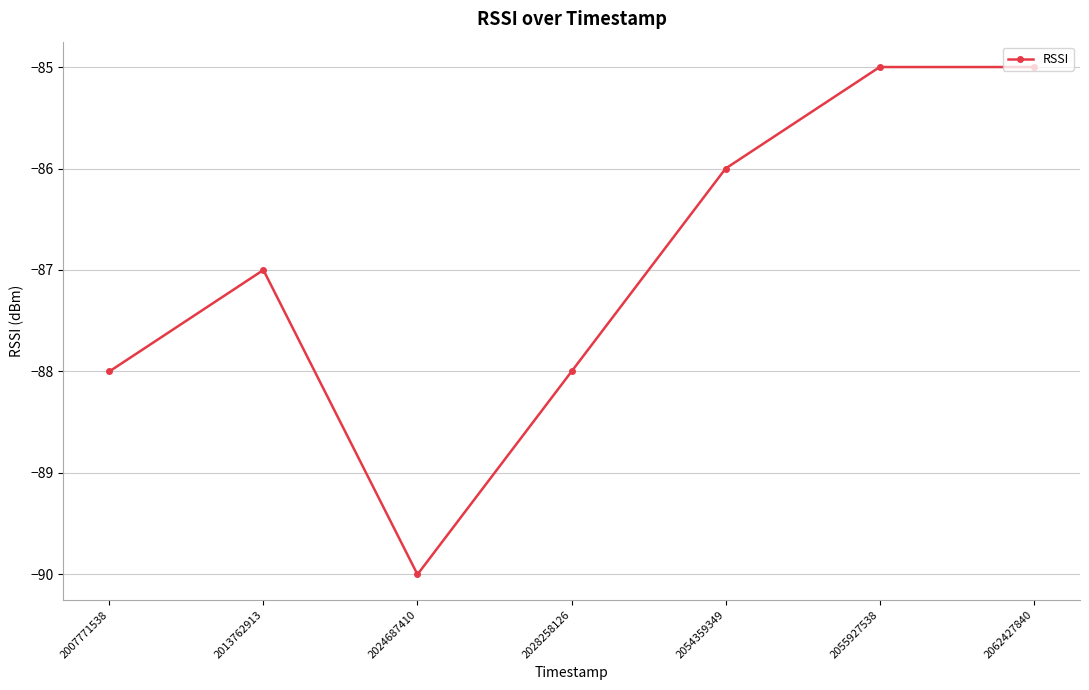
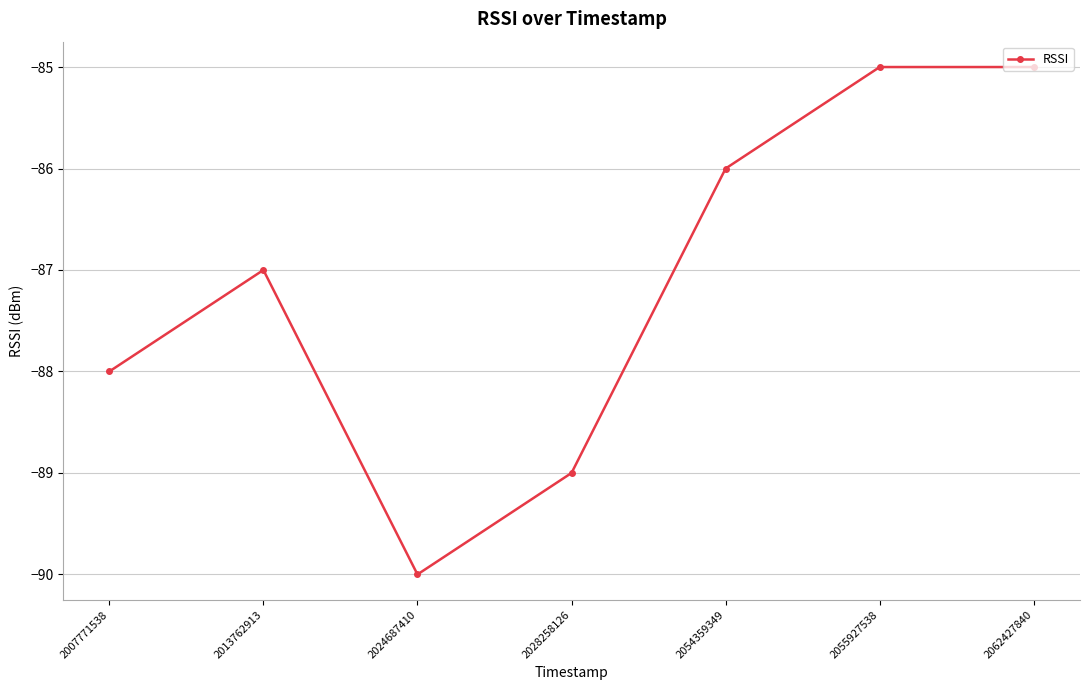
  {
    "2007771538": -88,
    "2013762913": -87,
    "2024687410": -90,
-   "2028258126": -88,
+   "2028258126": -89,
    "2054359349": -86,
    "2055927538": -85
  }
